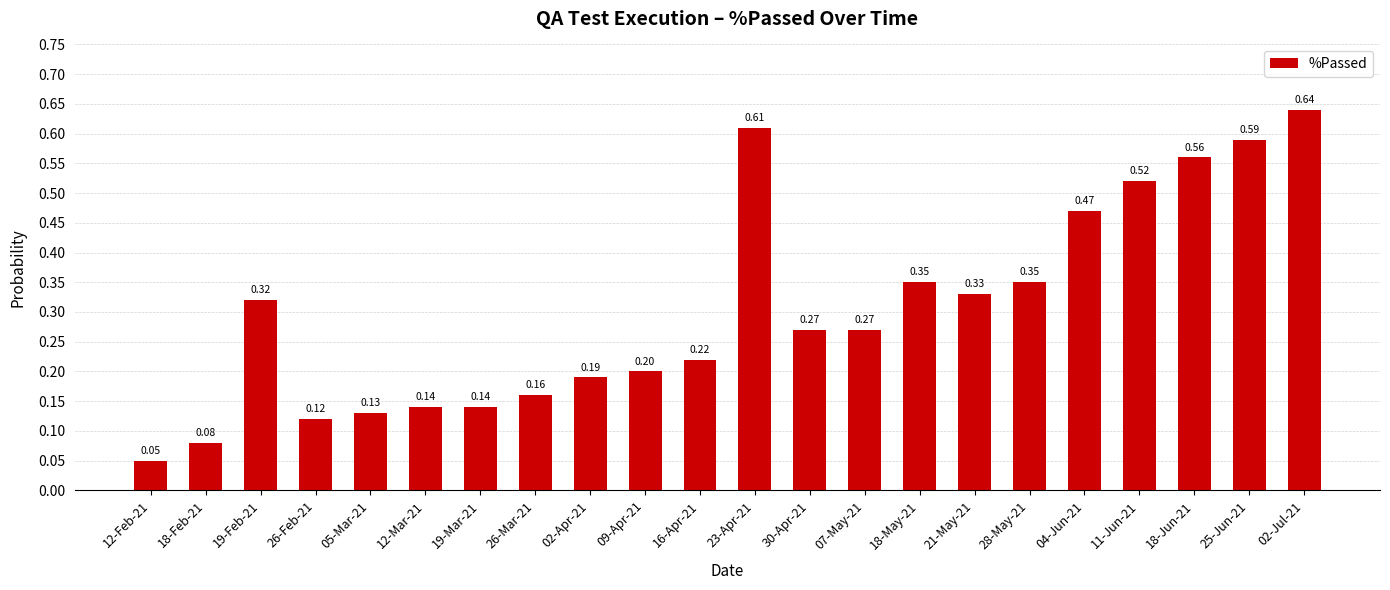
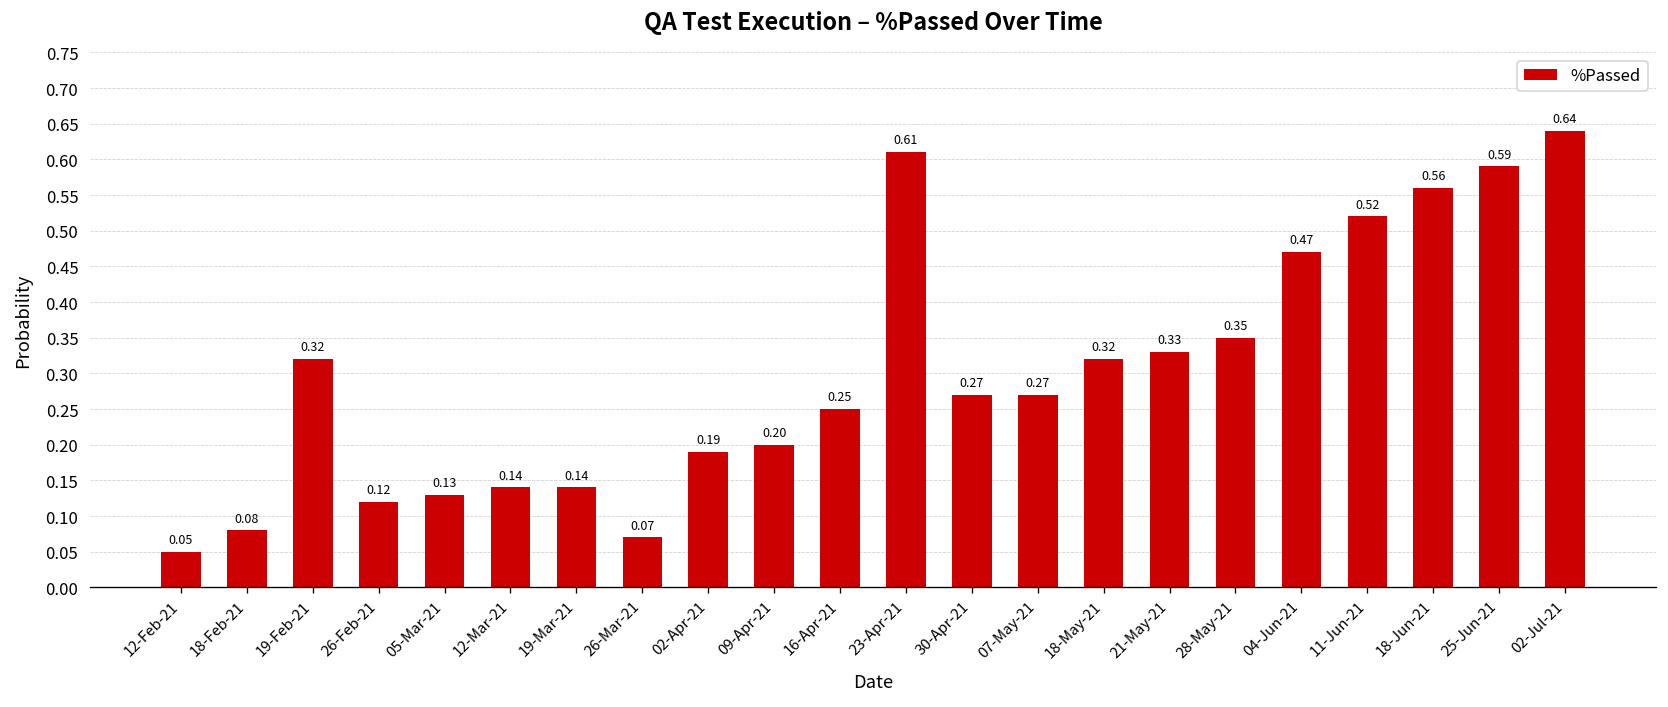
  {
    "12-Feb-21": 0.05,
    "18-Feb-21": 0.08,
    "19-Feb-21": 0.32,
    "26-Feb-21": 0.12,
    "05-Mar-21": 0.13,
    "12-Mar-21": 0.14,
    "19-Mar-21": 0.14,
-   "26-Mar-21": 0.16,
+   "26-Mar-21": 0.07,
    "02-Apr-21": 0.19,
    "09-Apr-21": 0.20,
-   "16-Apr-21": 0.22,
+   "16-Apr-21": 0.25,
    "23-Apr-21": 0.61,
    "30-Apr-21": 0.27,
    "07-May-21": 0.27,
-   "18-May-21": 0.35,
+   "18-May-21": 0.32,
    "21-May-21": 0.33,
    "28-May-21": 0.35,
    "04-Jun-21": 0.47,
    "11-Jun-21": 0.52,
    "18-Jun-21": 0.56,
    "25-Jun-21": 0.59,
    "02-Jul-21": 0.64
  }
